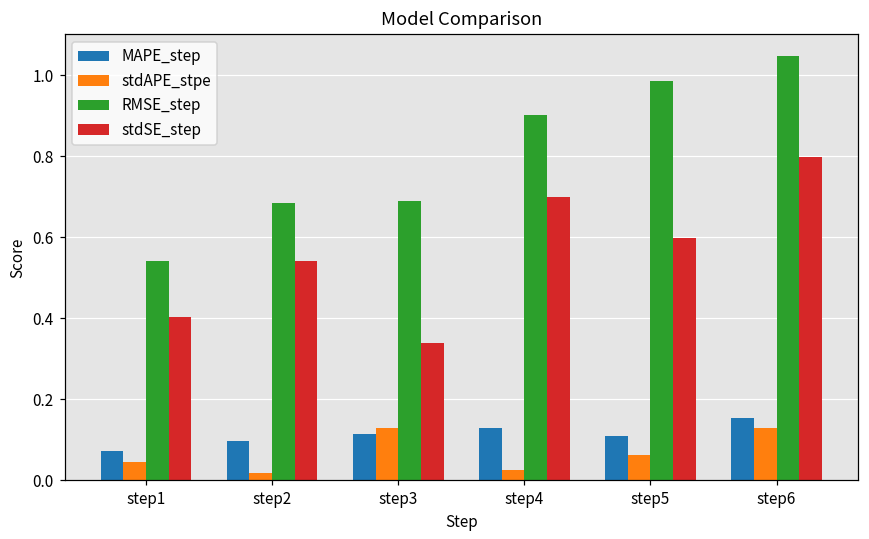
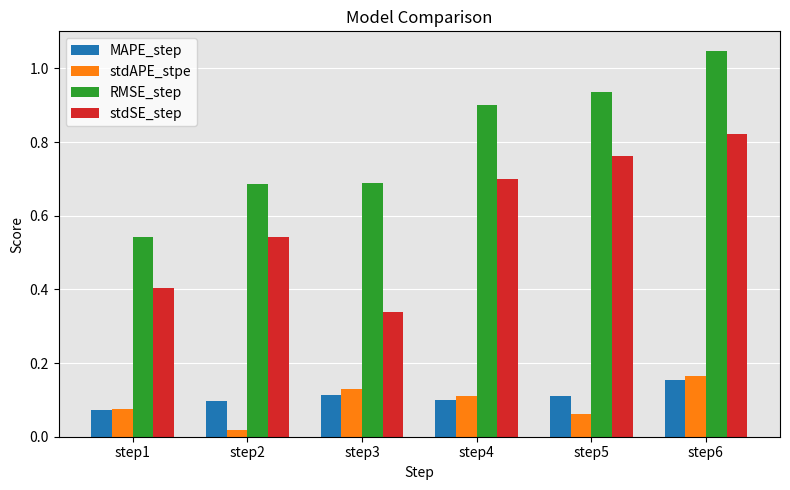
  {
    "MAPE_step": {
      "step1": 0.07,
      "step2": 0.10,
      "step3": 0.11,
-     "step4": 0.13,
+     "step4": 0.10,
      "step5": 0.11,
      "step6": 0.15
    },
    "stdAPE_stpe": {
-     "step1": 0.05,
+     "step1": 0.07,
      "step2": 0.02,
      "step3": 0.13,
-     "step4": 0.02,
+     "step4": 0.11,
      "step5": 0.06,
-     "step6": 0.13
+     "step6": 0.16
    },
    "RMSE_step": {
      "step1": 0.54,
      "step2": 0.69,
      "step3": 0.69,
      "step4": 0.90,
-     "step5": 0.99,
+     "step5": 0.94,
      "step6": 1.05
    },
    "stdSE_step": {
      "step1": 0.40,
      "step2": 0.54,
      "step3": 0.34,
      "step4": 0.70,
-     "step5": 0.60,
-     "step6": 0.80
+     "step5": 0.76,
+     "step6": 0.82
    }
  }
